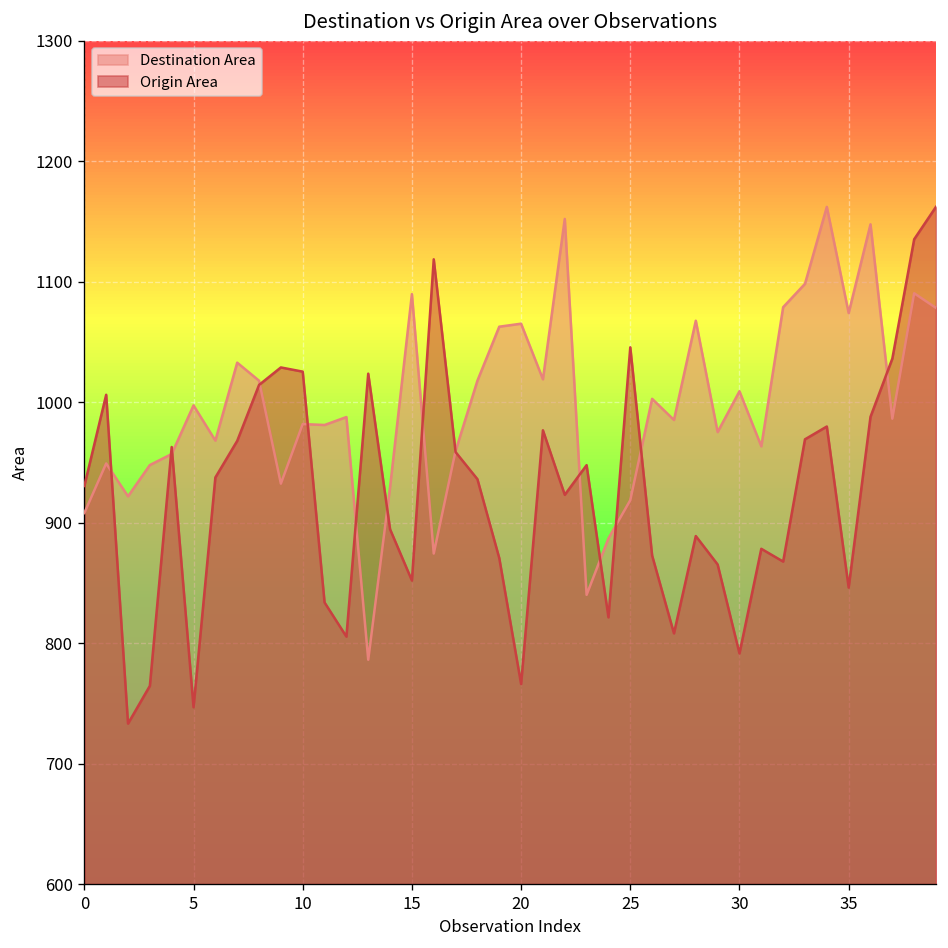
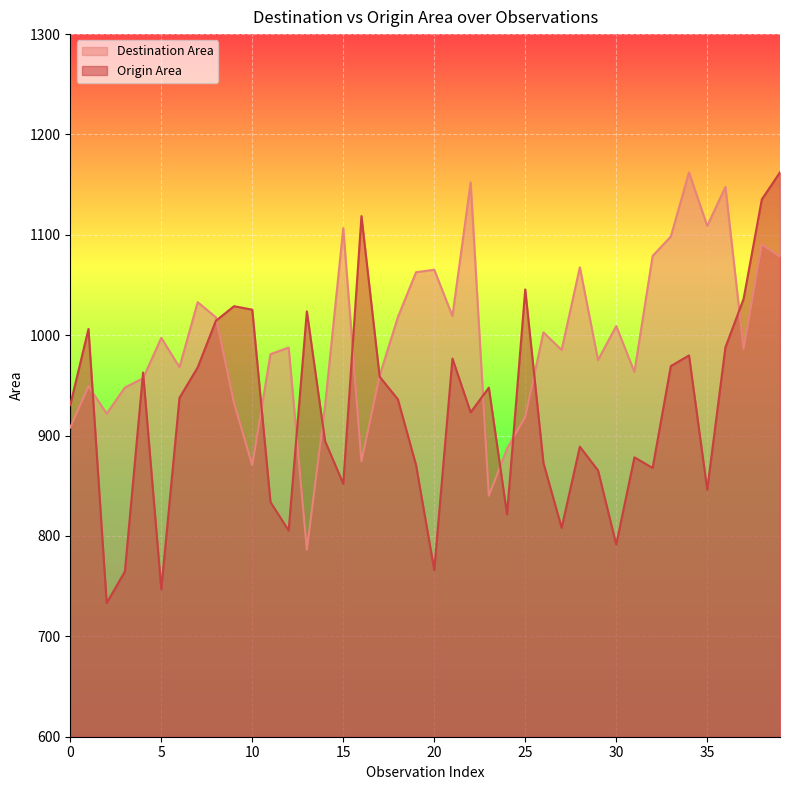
  {
    "Destination Area": {
      "0": 908,
      "5": 997,
-     "10": 982,
-     "15": 1090,
+     "10": 870,
+     "15": 1107,
      "20": 1065,
      "25": 919,
      "30": 1009,
-     "35": 1074
+     "35": 1109
    },
    "Origin Area": {
      "0": 931,
      "5": 747,
      "10": 1025,
      "15": 852,
      "20": 766,
      "25": 1046,
      "30": 791,
      "35": 846
    }
  }
